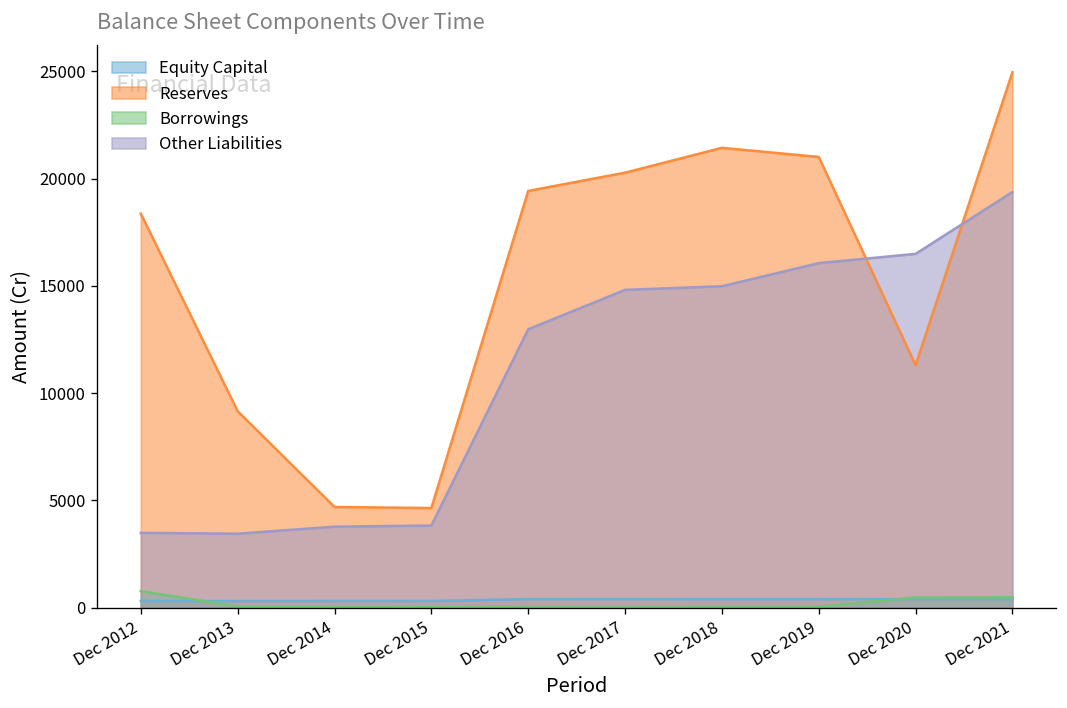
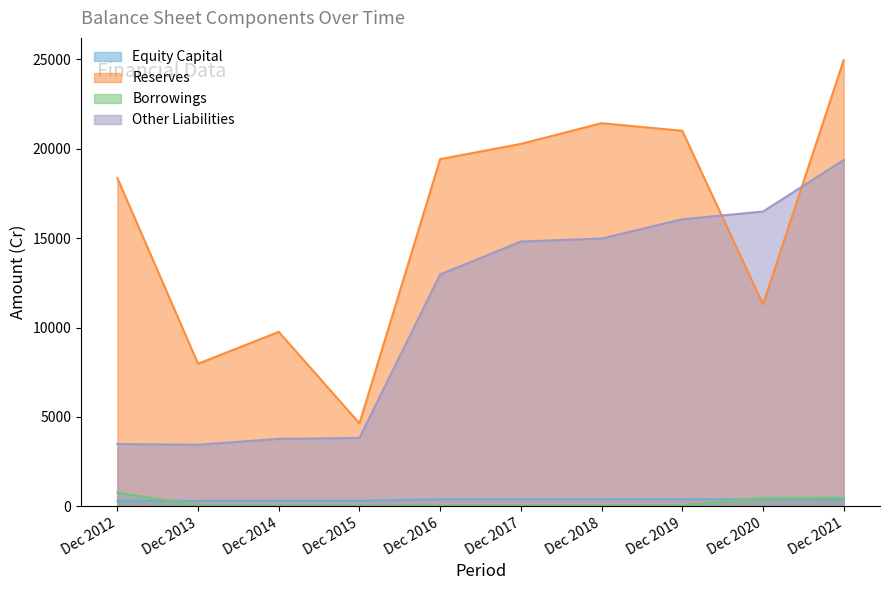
  {
    "Reserves": {
      "Dec 2012": 18400,
-     "Dec 2013": 9200,
-     "Dec 2014": 4700,
+     "Dec 2013": 8000,
+     "Dec 2014": 9800,
      "Dec 2015": 4600,
      "Dec 2016": 19400,
      "Dec 2017": 20300,
      "Dec 2018": 21400,
      "Dec 2019": 21000,
      "Dec 2020": 11300,
      "Dec 2021": 25000
    },
    "Borrowings": {
      "Dec 2012": 800,
      "Dec 2013": 0,
      "Dec 2014": 0,
      "Dec 2015": 0,
      "Dec 2016": 0,
      "Dec 2017": 0,
      "Dec 2018": 0,
      "Dec 2019": 0
    }
  }
